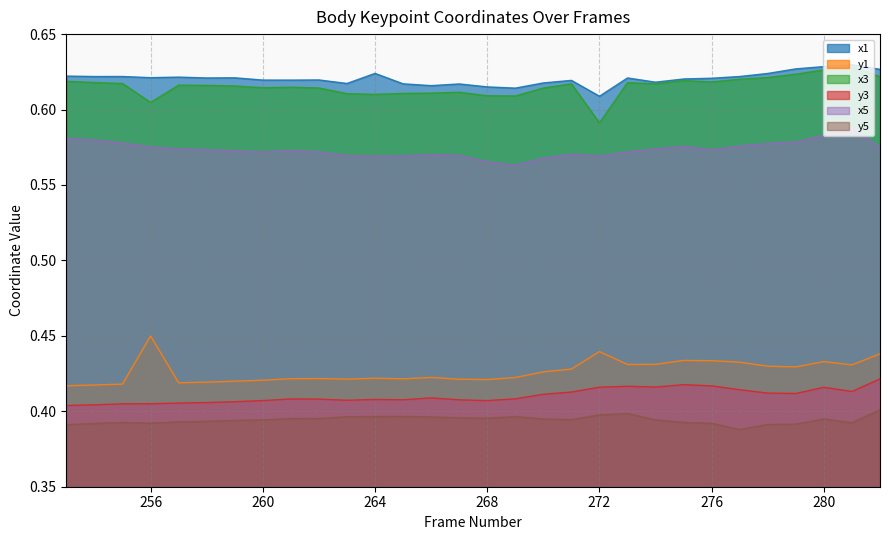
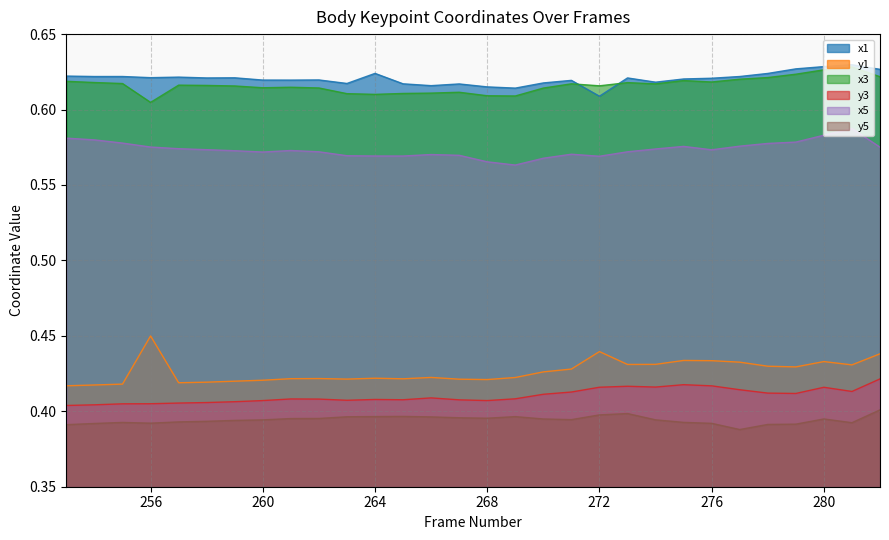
  {
    "x1": {
      "256": 0.621,
      "260": 0.620,
      "264": 0.624,
      "268": 0.615,
      "272": 0.609,
      "276": 0.621
    },
    "y1": {
      "256": 0.450,
      "260": 0.421,
      "264": 0.422,
      "268": 0.421,
      "272": 0.440,
      "276": 0.434,
      "280": 0.433
    },
    "x3": {
      "256": 0.605,
      "260": 0.614,
      "264": 0.610,
      "268": 0.609,
-     "272": 0.591,
+     "272": 0.616,
      "276": 0.618
    },
    "y3": {
      "256": 0.405,
      "260": 0.407,
      "264": 0.408,
      "268": 0.407,
      "272": 0.416,
      "276": 0.417,
      "280": 0.416
    },
    "x5": {
      "256": 0.575,
      "260": 0.572,
      "264": 0.569,
      "268": 0.565,
      "272": 0.569,
      "276": 0.573
    },
    "y5": {
      "256": 0.392,
      "260": 0.394,
      "264": 0.397,
      "268": 0.395,
      "272": 0.398,
      "276": 0.392,
      "280": 0.395
    }
  }
